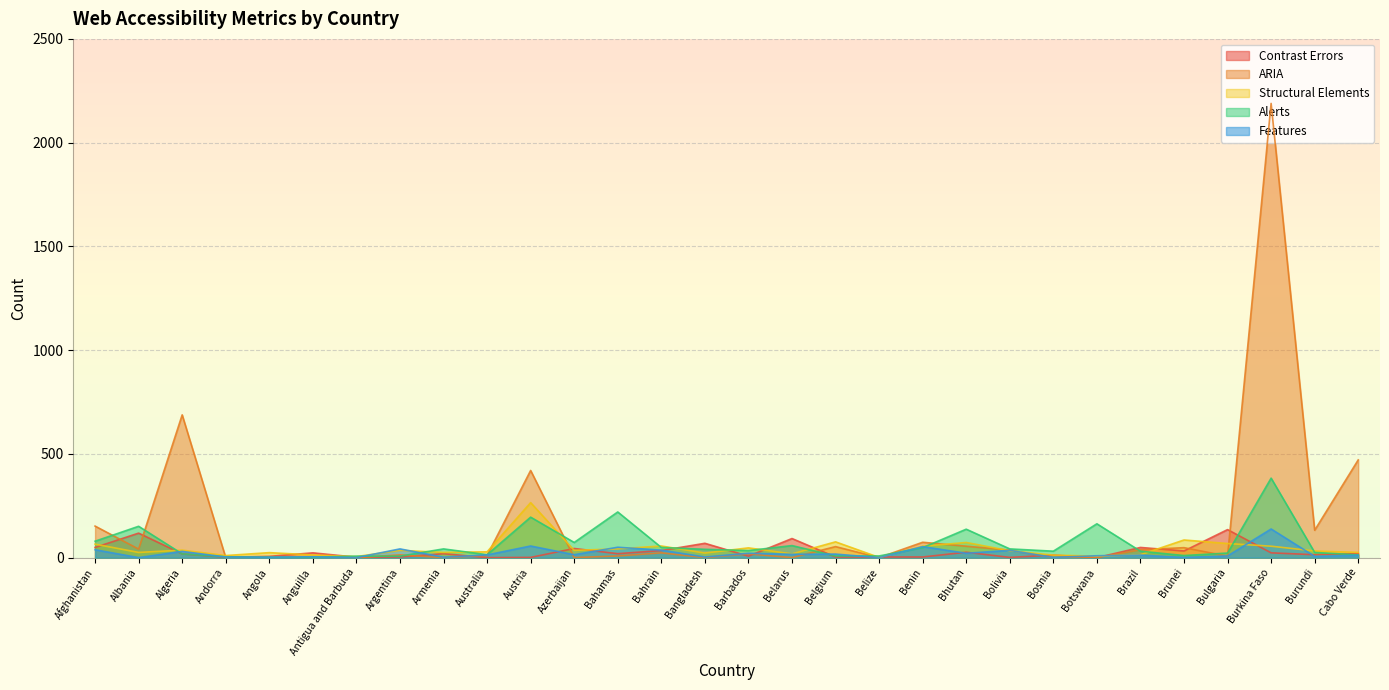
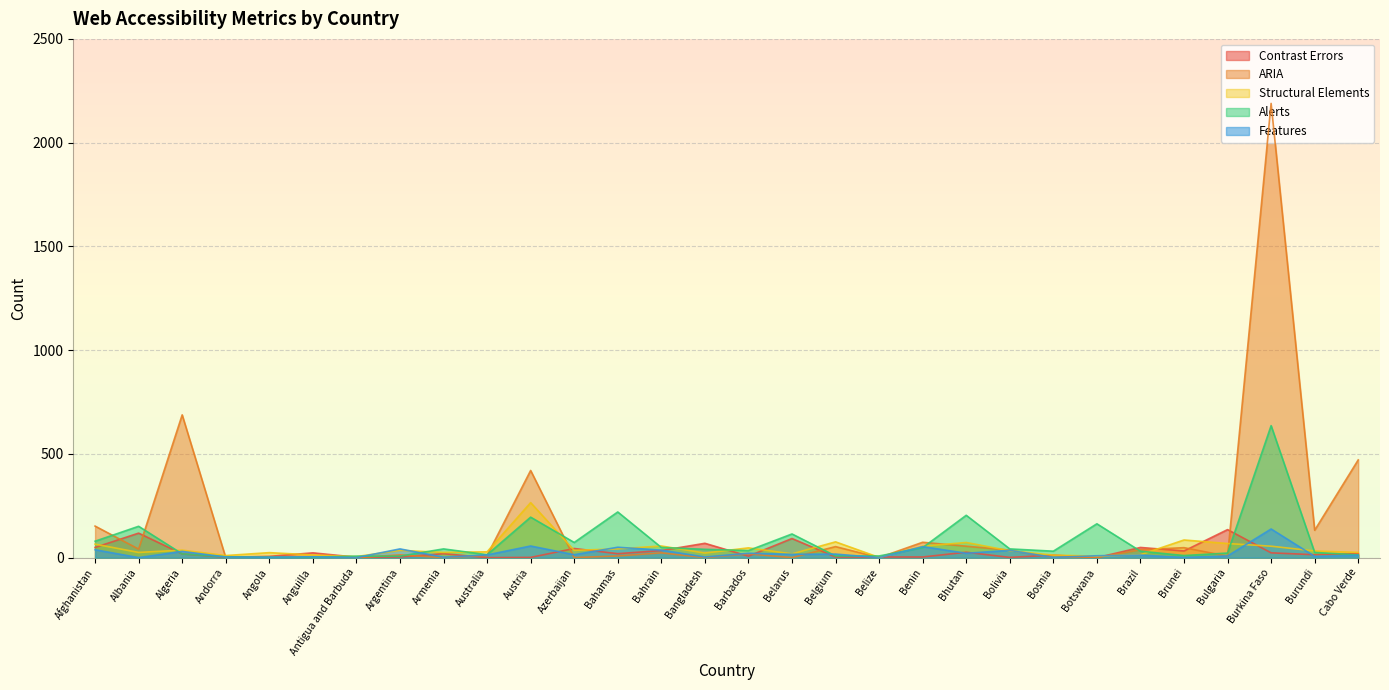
  {
    "Alerts": {
      "Afghanistan": 80,
      "Albania": 150,
      "Armenia": 40,
      "Austria": 200,
      "Azerbaijan": 70,
      "Bahamas": 220,
      "Bangladesh": 40,
      "Barbados": 30,
-     "Belarus": 60,
-     "Bhutan": 140,
+     "Belarus": 110,
+     "Bhutan": 200,
      "Bosnia": 30,
      "Botswana": 160,
      "Bulgaria": 20,
-     "Burkina Faso": 380
+     "Burkina Faso": 640
    },
    "Features": {
      "Albania": 0,
      "Austria": 60,
      "Azerbaijan": 10,
      "Burkina Faso": 140
    }
  }
